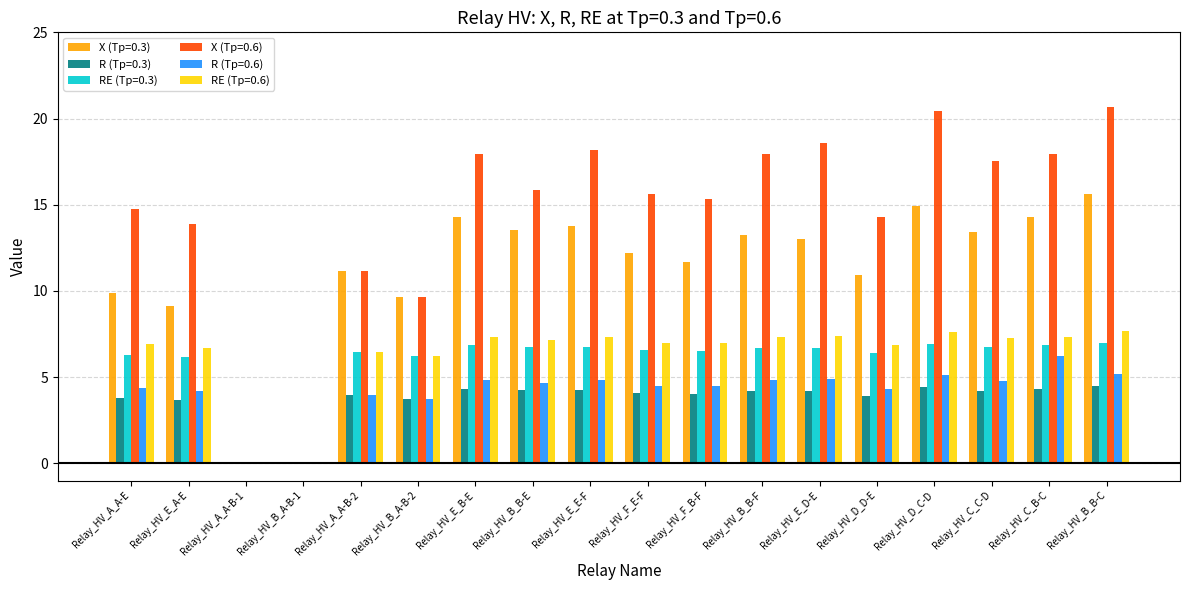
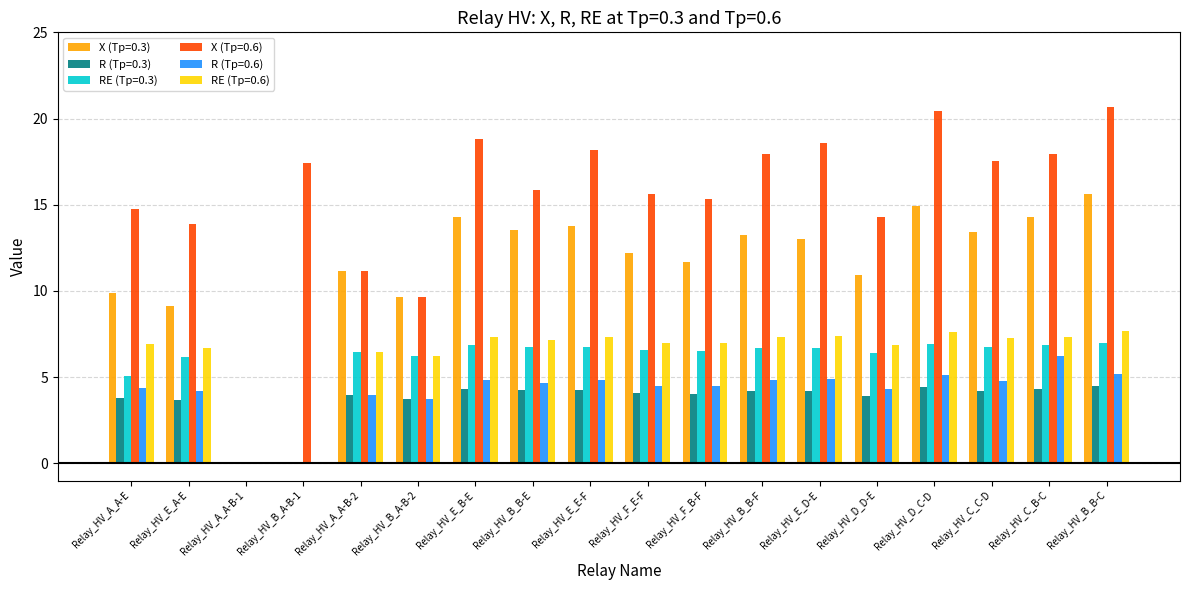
  {
    "R (Tp=0.3)": {
      "Relay_HV_A_A-E": 3.8,
      "Relay_HV_E_A-E": 3.7,
      "Relay_HV_A_A-B-1": 0.0,
      "Relay_HV_B_A-B-1": 0.0,
      "Relay_HV_A_A-B-2": 3.9,
      "Relay_HV_B_A-B-2": 3.7,
      "Relay_HV_E_B-E": 4.3,
      "Relay_HV_B_B-E": 4.2,
      "Relay_HV_E_E-F": 4.3,
      "Relay_HV_F_E-F": 4.1,
      "Relay_HV_F_B-F": 4.0,
      "Relay_HV_B_B-F": 4.2,
      "Relay_HV_E_D-E": 4.2,
      "Relay_HV_D_D-E": 3.9,
      "Relay_HV_D_C-D": 4.4,
      "Relay_HV_C_C-D": 4.2,
      "Relay_HV_C_B-C": 4.3,
      "Relay_HV_B_B-C": 4.5
    },
    "RE (Tp=0.3)": {
-     "Relay_HV_A_A-E": 6.3,
+     "Relay_HV_A_A-E": 5.1,
      "Relay_HV_E_A-E": 6.2,
      "Relay_HV_A_A-B-1": 0.0,
      "Relay_HV_B_A-B-1": 0.0,
      "Relay_HV_A_A-B-2": 6.4,
      "Relay_HV_B_A-B-2": 6.2,
      "Relay_HV_E_B-E": 6.8,
      "Relay_HV_B_B-E": 6.7,
      "Relay_HV_E_E-F": 6.8,
      "Relay_HV_F_E-F": 6.6,
      "Relay_HV_F_B-F": 6.5,
      "Relay_HV_B_B-F": 6.7,
      "Relay_HV_E_D-E": 6.7,
      "Relay_HV_D_D-E": 6.4,
      "Relay_HV_D_C-D": 6.9,
      "Relay_HV_C_C-D": 6.7,
      "Relay_HV_C_B-C": 6.8,
      "Relay_HV_B_B-C": 7.0
    },
    "X (Tp=0.6)": {
      "Relay_HV_A_A-E": 14.7,
      "Relay_HV_E_A-E": 13.9,
      "Relay_HV_A_A-B-1": 0.0,
-     "Relay_HV_B_A-B-1": 0.0,
+     "Relay_HV_B_A-B-1": 17.4,
      "Relay_HV_A_A-B-2": 11.2,
      "Relay_HV_B_A-B-2": 9.6,
-     "Relay_HV_E_B-E": 17.9,
+     "Relay_HV_E_B-E": 18.8,
      "Relay_HV_B_B-E": 15.9,
      "Relay_HV_E_E-F": 18.2,
      "Relay_HV_F_E-F": 15.6,
      "Relay_HV_F_B-F": 15.3,
      "Relay_HV_B_B-F": 17.9,
      "Relay_HV_E_D-E": 18.6,
      "Relay_HV_D_D-E": 14.3,
      "Relay_HV_D_C-D": 20.4,
      "Relay_HV_C_C-D": 17.6,
      "Relay_HV_C_B-C": 17.9,
      "Relay_HV_B_B-C": 20.7
    },
    "R (Tp=0.6)": {
      "Relay_HV_A_A-E": 4.4,
      "Relay_HV_E_A-E": 4.2,
      "Relay_HV_A_A-B-1": 0.0,
      "Relay_HV_B_A-B-1": 0.0,
      "Relay_HV_A_A-B-2": 3.9,
      "Relay_HV_B_A-B-2": 3.7,
      "Relay_HV_E_B-E": 4.8,
      "Relay_HV_B_B-E": 4.7,
      "Relay_HV_E_E-F": 4.8,
      "Relay_HV_F_E-F": 4.5,
      "Relay_HV_F_B-F": 4.5,
      "Relay_HV_B_B-F": 4.8,
      "Relay_HV_E_D-E": 4.9,
      "Relay_HV_D_D-E": 4.3,
      "Relay_HV_D_C-D": 5.1,
      "Relay_HV_C_C-D": 4.8,
      "Relay_HV_C_B-C": 6.2,
      "Relay_HV_B_B-C": 5.2
    }
  }
